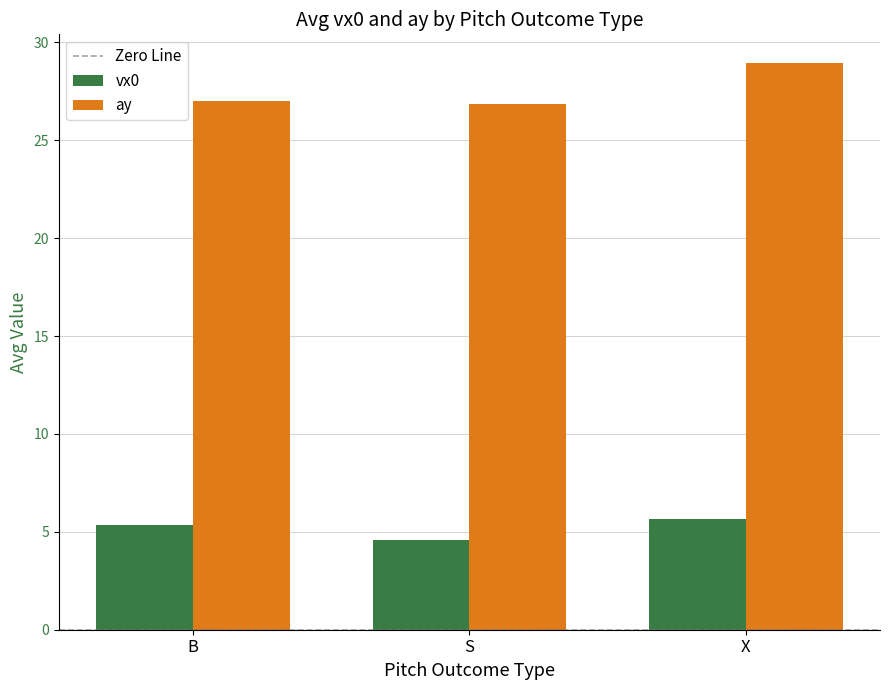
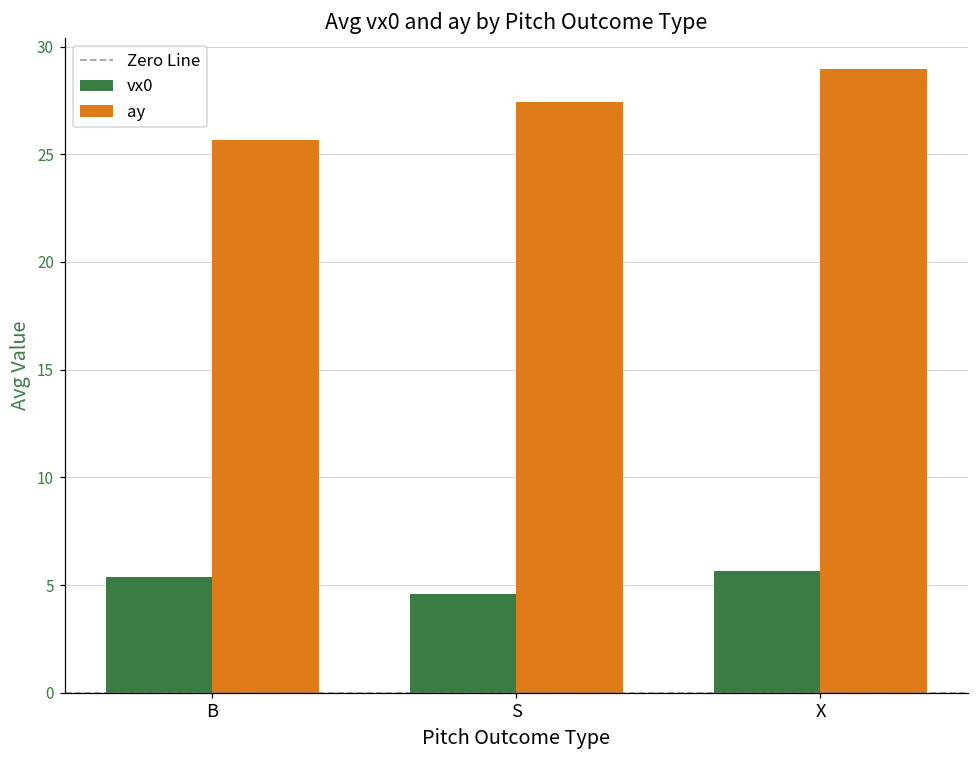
  {
    "vx0": {
      "B": 5.4,
      "S": 4.6,
      "X": 5.6
    },
    "ay": {
-     "B": 27.0,
-     "S": 26.9,
+     "B": 25.7,
+     "S": 27.4,
      "X": 29.0
    }
  }
